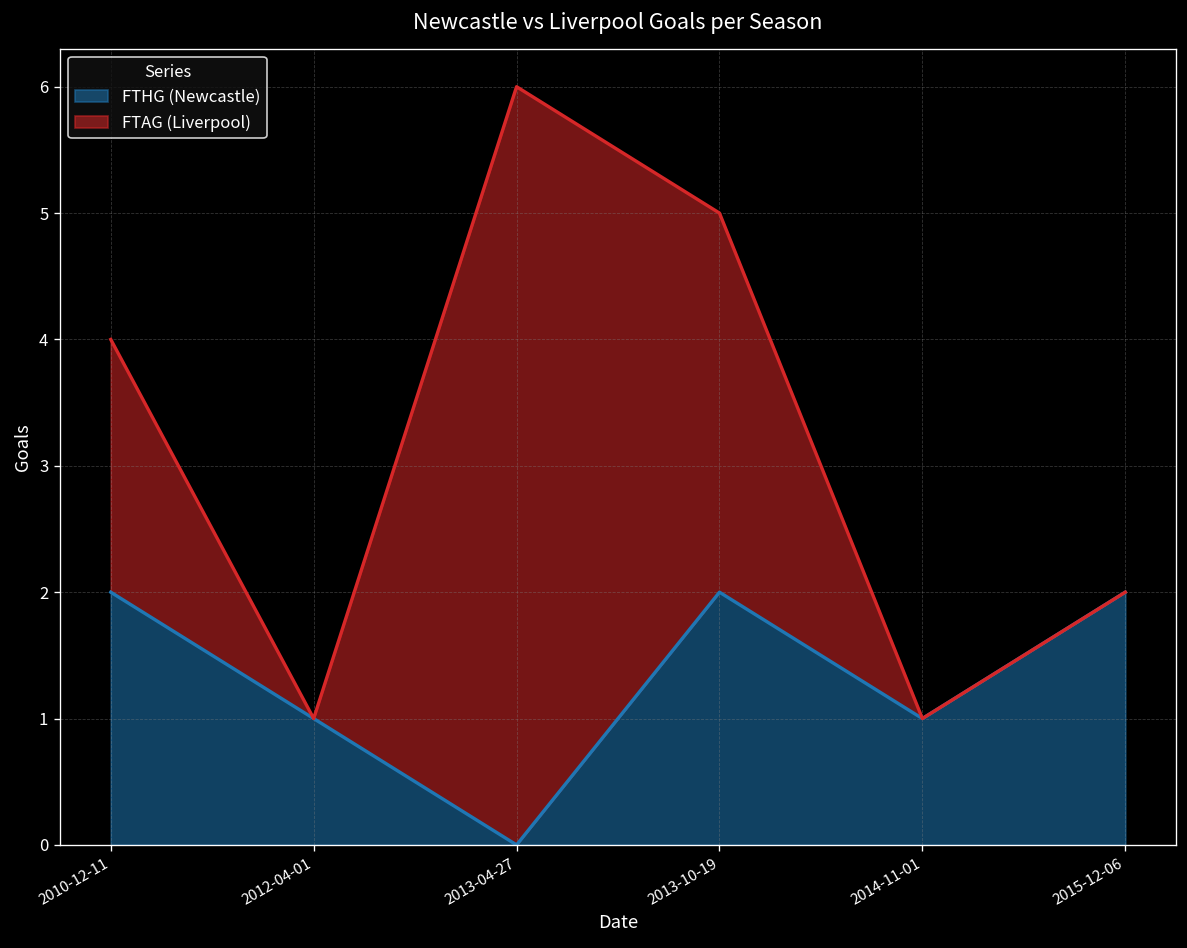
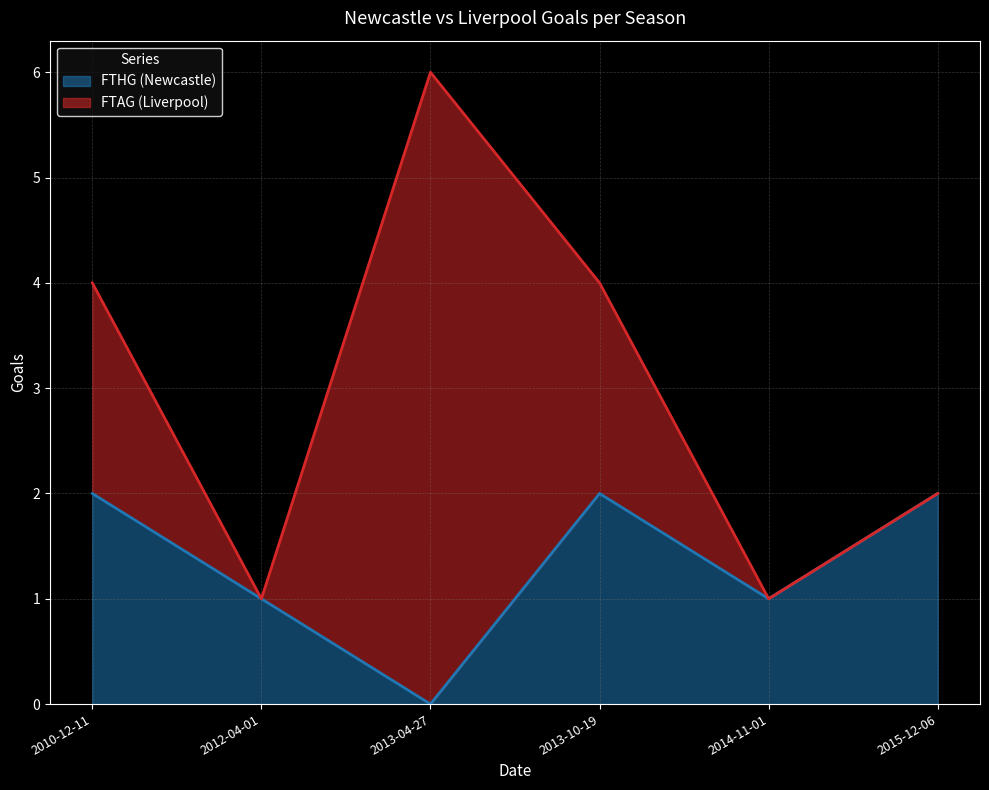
  {
    "FTHG (Newcastle)": {
      "2010-12-11": 2,
      "2013-04-27": 0,
      "2013-10-19": 2
    },
    "FTAG (Liverpool)": {
      "2010-12-11": 2,
      "2013-04-27": 6,
-     "2013-10-19": 3
+     "2013-10-19": 2
    }
  }
